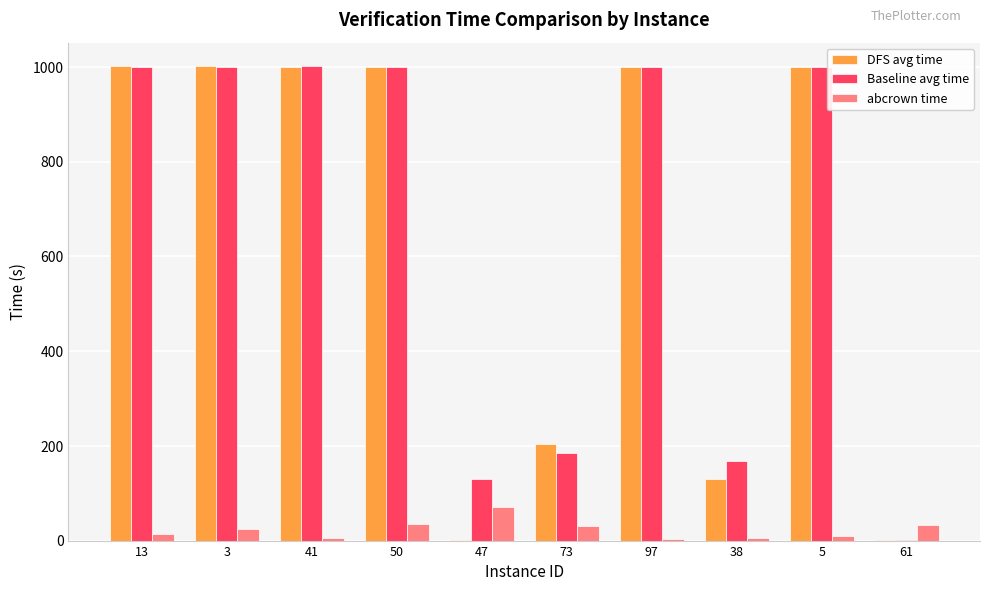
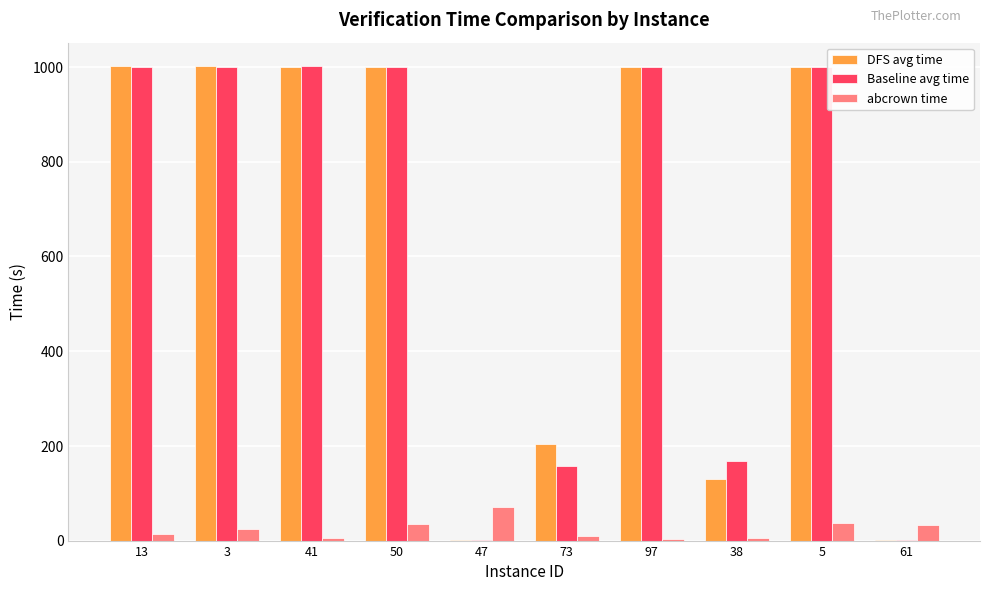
  {
    "DFS avg time": {
      "13": 1000,
      "3": 1000,
      "41": 1000,
      "50": 1000,
      "73": 200,
      "97": 1000,
      "38": 130,
      "5": 1000
    },
    "Baseline avg time": {
      "13": 1000,
      "3": 1000,
      "41": 1000,
      "50": 1000,
-     "47": 130,
-     "73": 180,
+     "47": 0,
+     "73": 160,
      "97": 1000,
      "38": 170,
      "5": 1000
    },
    "abcrown time": {
      "13": 10,
      "3": 20,
      "50": 40,
      "47": 70,
-     "73": 30,
-     "5": 10,
+     "73": 10,
+     "5": 40,
      "61": 30
    }
  }
